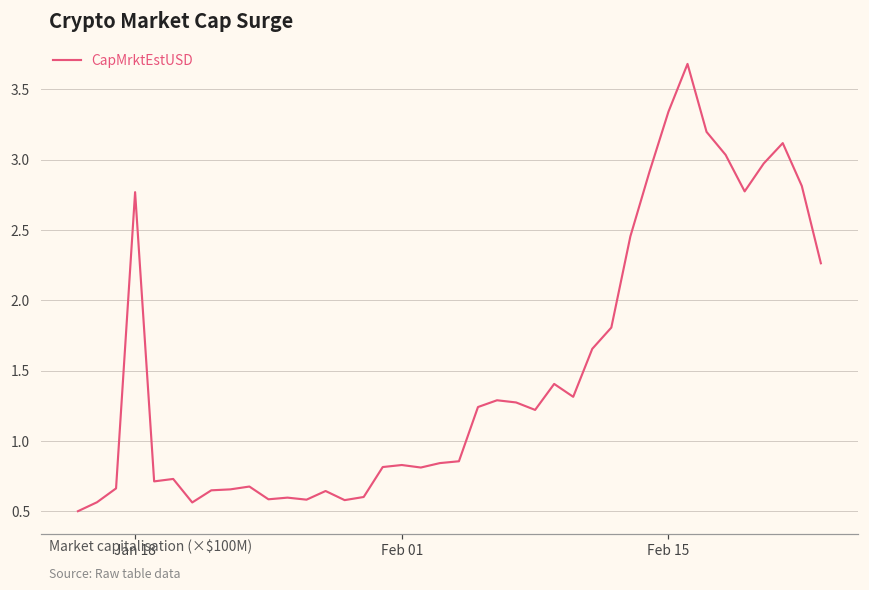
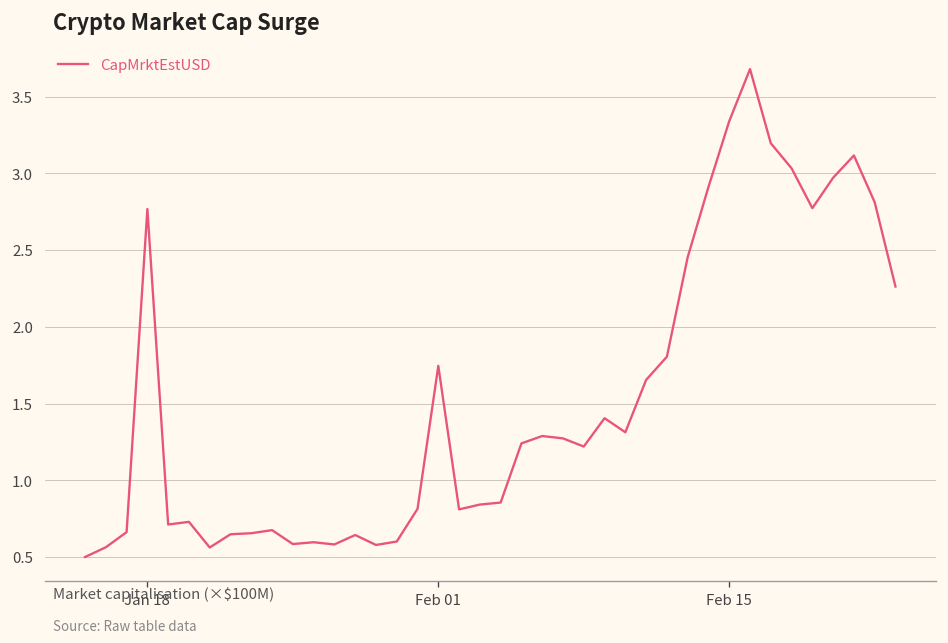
  {
    "Jan 18": 2.77,
-   "Feb 01": 0.83,
+   "Feb 01": 1.75,
    "Feb 15": 3.34
  }
